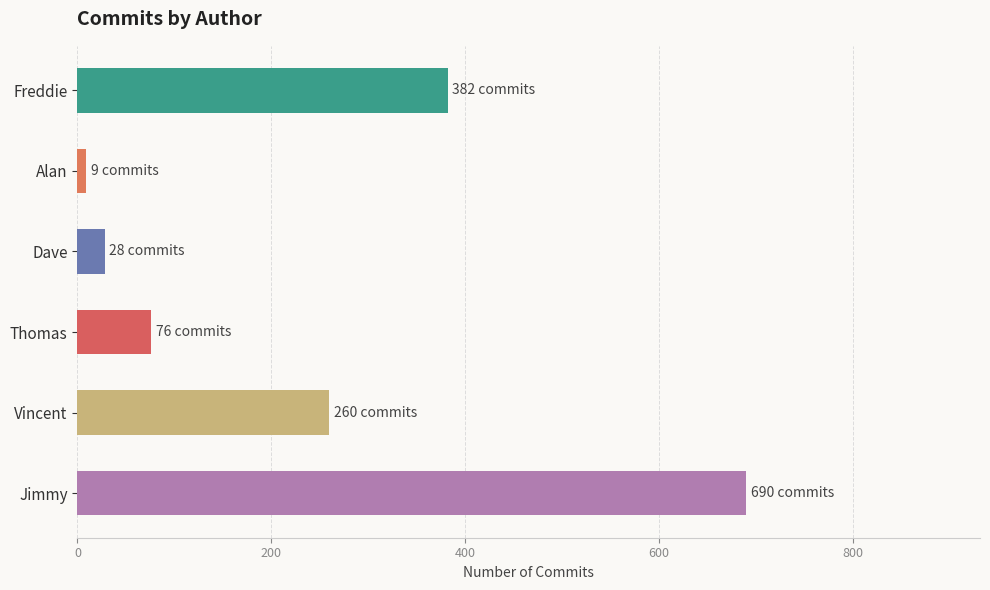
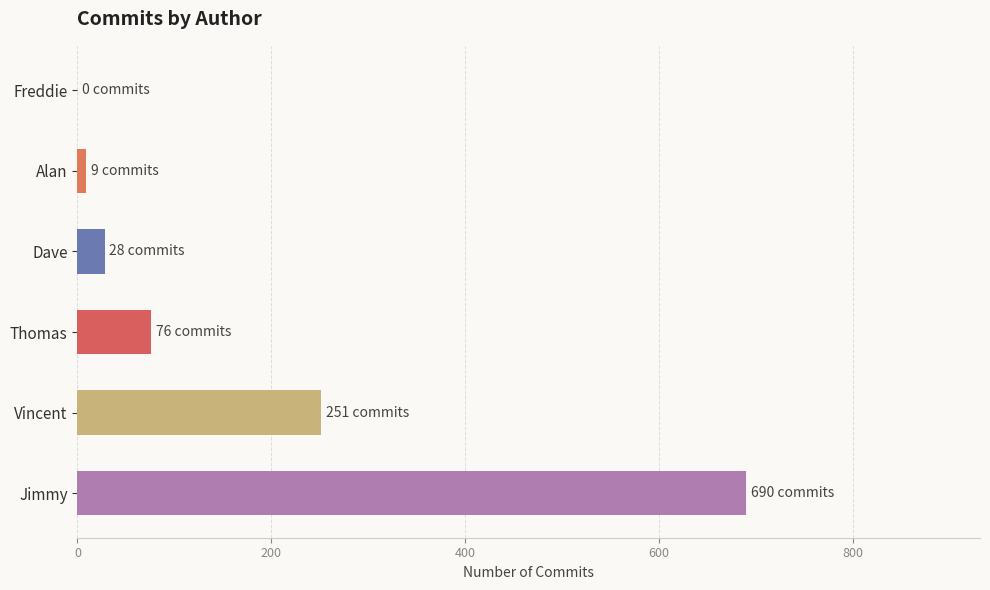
  {
-   "Freddie": 382,
+   "Freddie": 0,
    "Alan": 9,
    "Dave": 28,
    "Thomas": 76,
-   "Vincent": 260,
+   "Vincent": 251,
    "Jimmy": 690
  }
